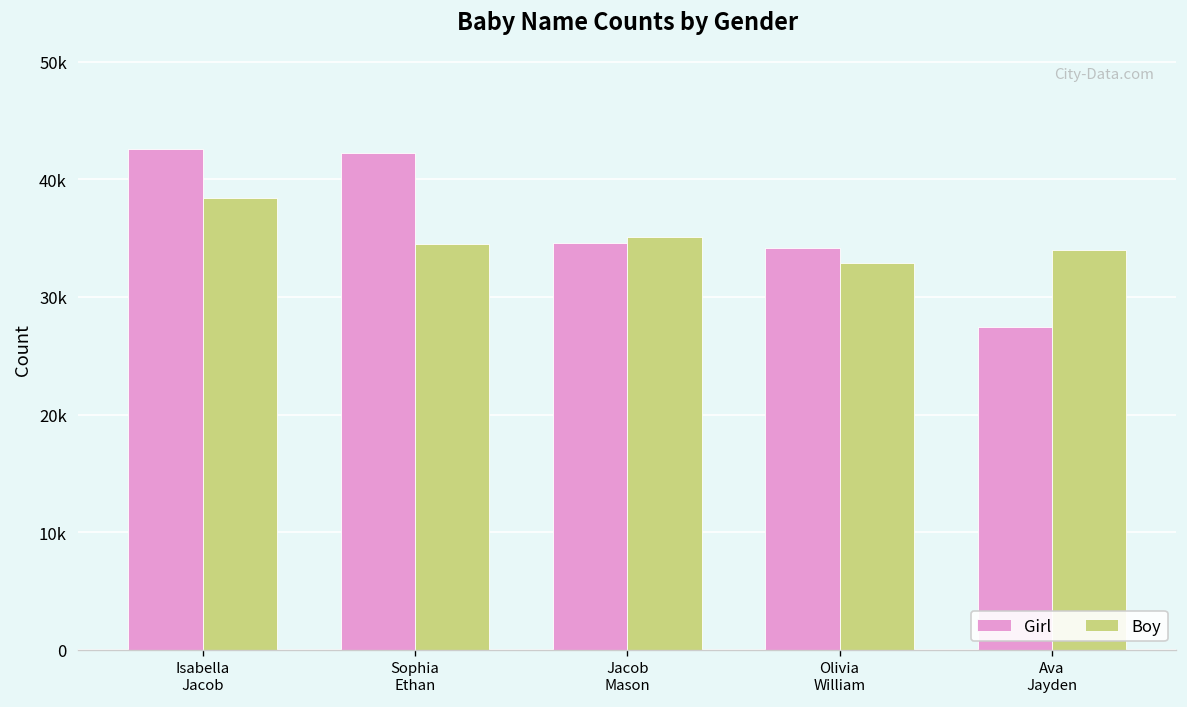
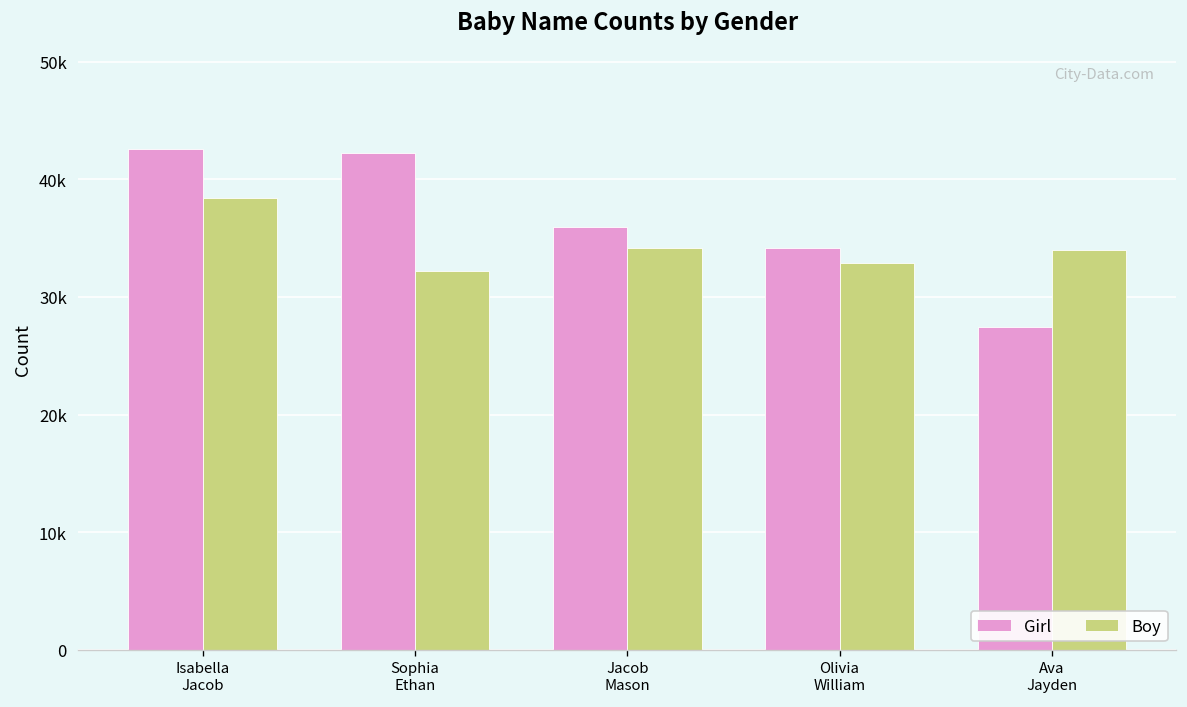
  {
    "Girl": {
      "Isabella Jacob": 43000,
      "Sophia Ethan": 42000,
-     "Jacob Mason": 35000,
+     "Jacob Mason": 36000,
      "Olivia William": 34000,
      "Ava Jayden": 27000
    },
    "Boy": {
      "Isabella Jacob": 38000,
-     "Sophia Ethan": 35000,
-     "Jacob Mason": 35000,
+     "Sophia Ethan": 32000,
+     "Jacob Mason": 34000,
      "Olivia William": 33000,
      "Ava Jayden": 34000
    }
  }
